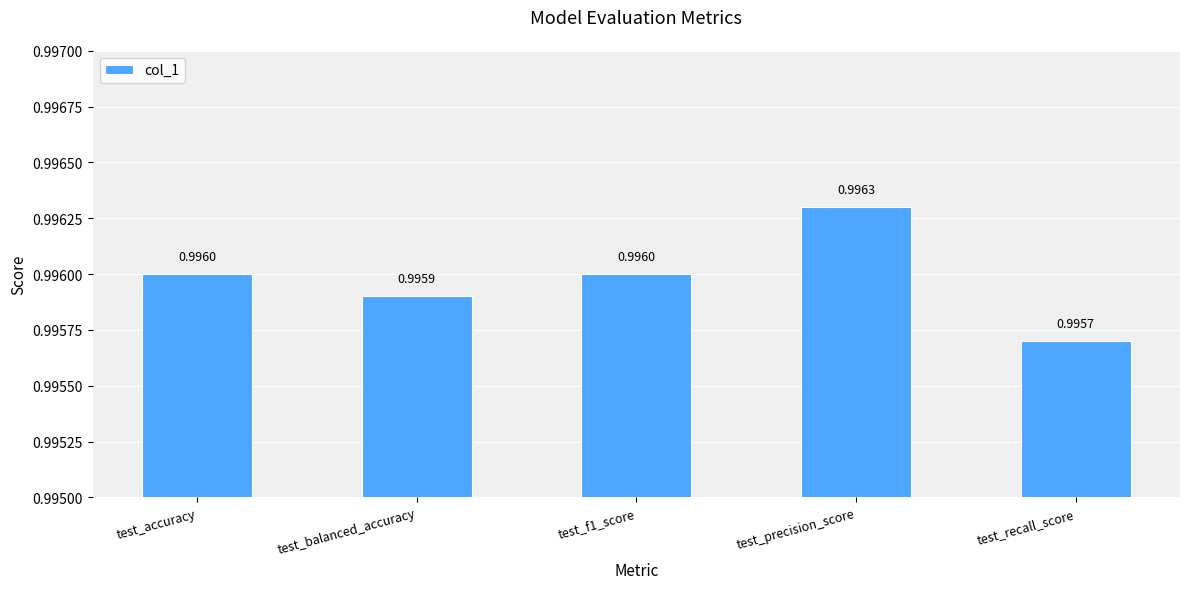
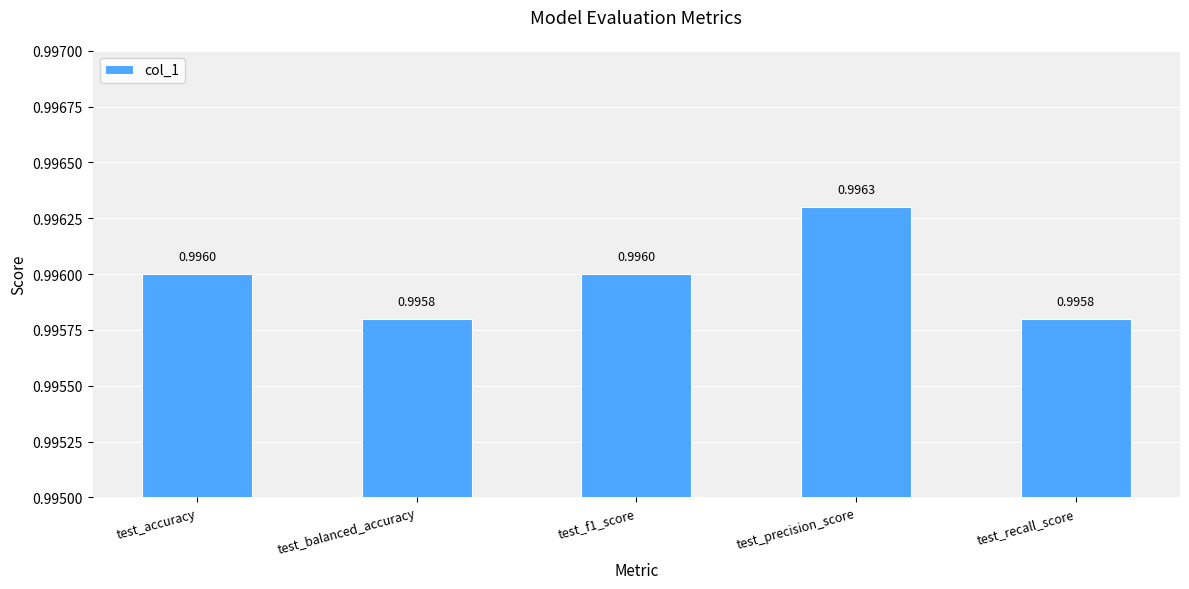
  {
    "test_accuracy": 0.9960,
-   "test_balanced_accuracy": 0.9959,
+   "test_balanced_accuracy": 0.9958,
    "test_f1_score": 0.9960,
    "test_precision_score": 0.9963,
-   "test_recall_score": 0.9957
+   "test_recall_score": 0.9958
  }
